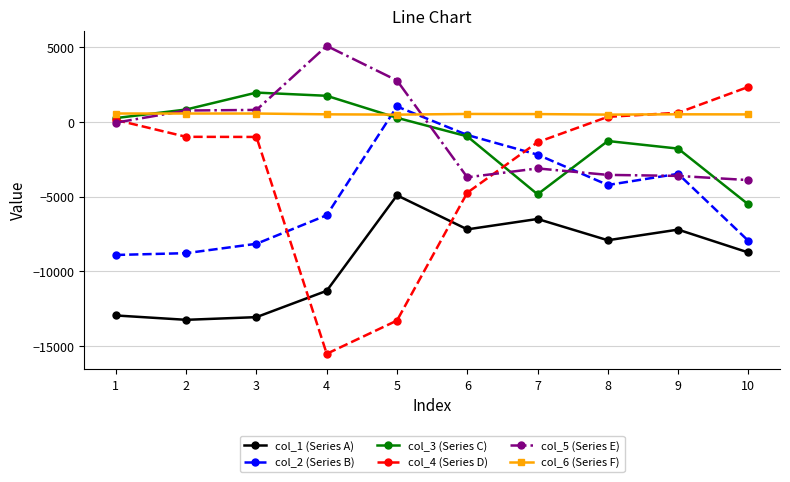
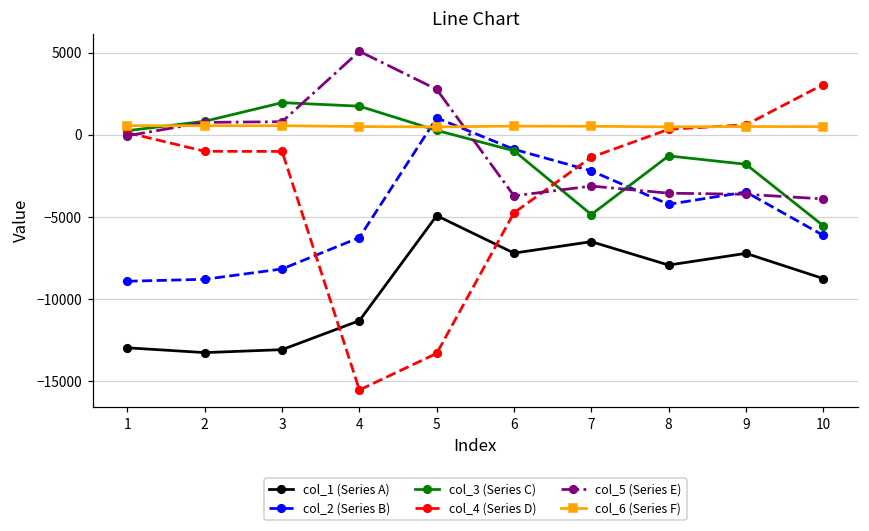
  {
    "col_1 (Series A)": {
      "1": -13000,
      "2": -13300,
      "3": -13100,
      "4": -11300,
      "5": -4900,
      "6": -7200,
      "7": -6500,
      "8": -7900,
      "9": -7200,
      "10": -8700
    },
    "col_2 (Series B)": {
      "1": -8900,
      "2": -8800,
      "3": -8200,
      "4": -6200,
      "5": 1000,
      "7": -2200,
      "8": -4200,
-     "10": -8000
+     "10": -6100
    },
    "col_3 (Series C)": {
      "3": 2000,
      "4": 1700,
      "5": 300,
      "7": -4800,
      "8": -1300,
      "9": -1800,
      "10": -5500
    },
    "col_4 (Series D)": {
      "2": -1000,
      "3": -1000,
      "4": -15500,
      "5": -13300,
      "6": -4700,
      "7": -1400,
-     "10": 2300
+     "10": 3100
    },
    "col_5 (Series E)": {
      "1": 0,
      "3": 800,
      "4": 5100,
      "5": 2800,
      "6": -3700,
      "7": -3100,
      "8": -3500,
      "10": -3900
    },
    "col_6 (Series F)": {
      "1": 600,
      "2": 600,
      "3": 600,
      "4": 500,
      "5": 500,
      "6": 500,
      "7": 500,
      "10": 500
    }
  }
